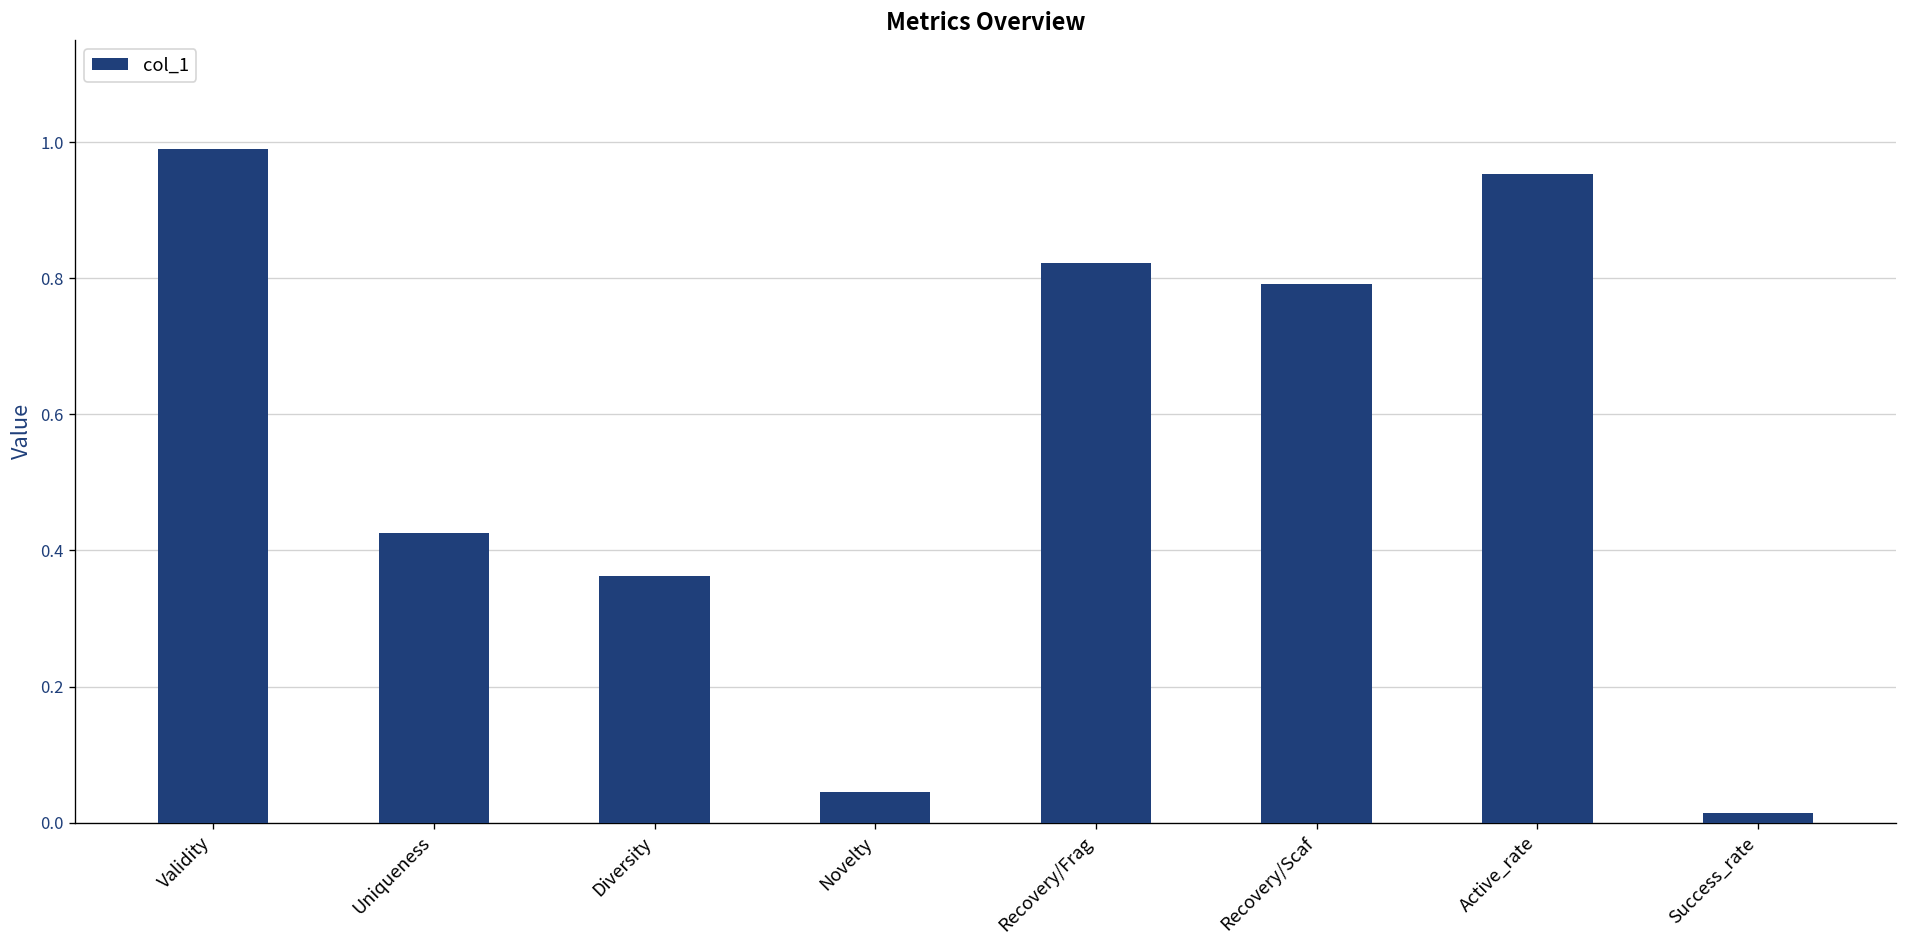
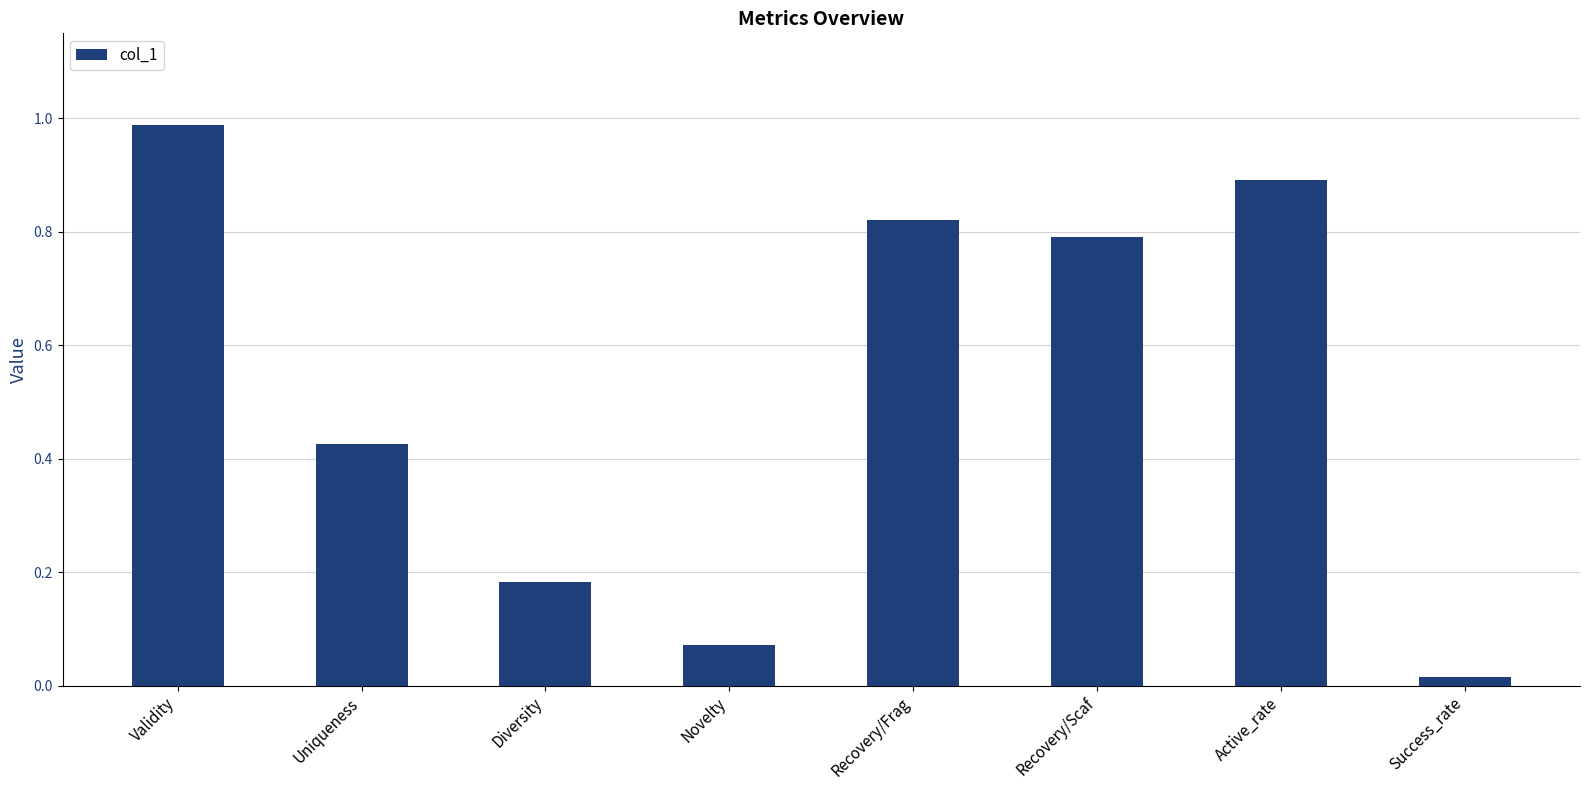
  {
    "Validity": 0.99,
    "Uniqueness": 0.43,
-   "Diversity": 0.36,
-   "Novelty": 0.04,
+   "Diversity": 0.18,
+   "Novelty": 0.07,
    "Recovery/Frag": 0.82,
    "Recovery/Scaf": 0.79,
-   "Active_rate": 0.95,
+   "Active_rate": 0.89,
    "Success_rate": 0.02
  }
